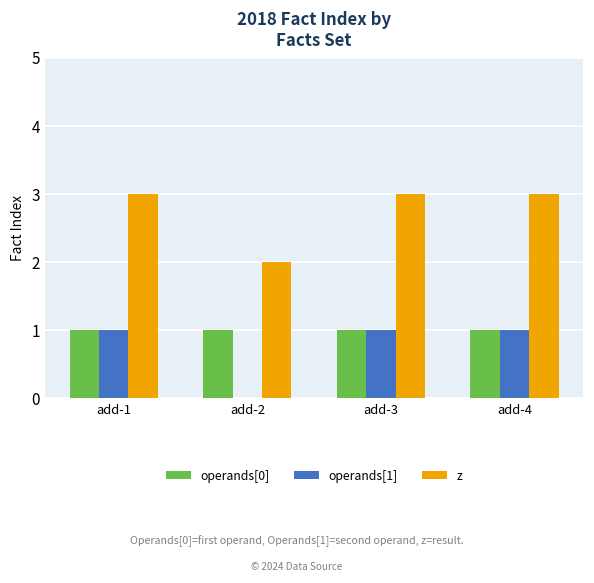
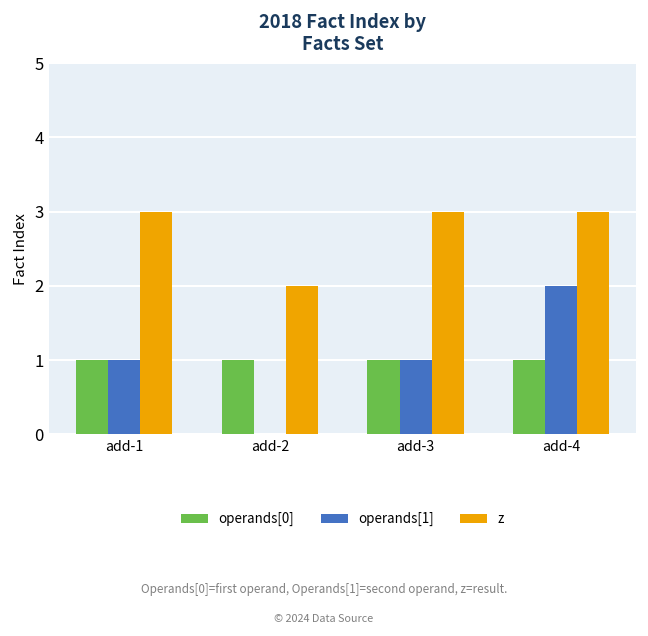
  {
    "operands[0]": {
      "add-1": 1,
      "add-2": 1,
      "add-3": 1,
      "add-4": 1
    },
    "operands[1]": {
      "add-1": 1,
      "add-2": 0,
      "add-3": 1,
-     "add-4": 1
+     "add-4": 2
    },
    "z": {
      "add-1": 3,
      "add-2": 2,
      "add-3": 3,
      "add-4": 3
    }
  }
